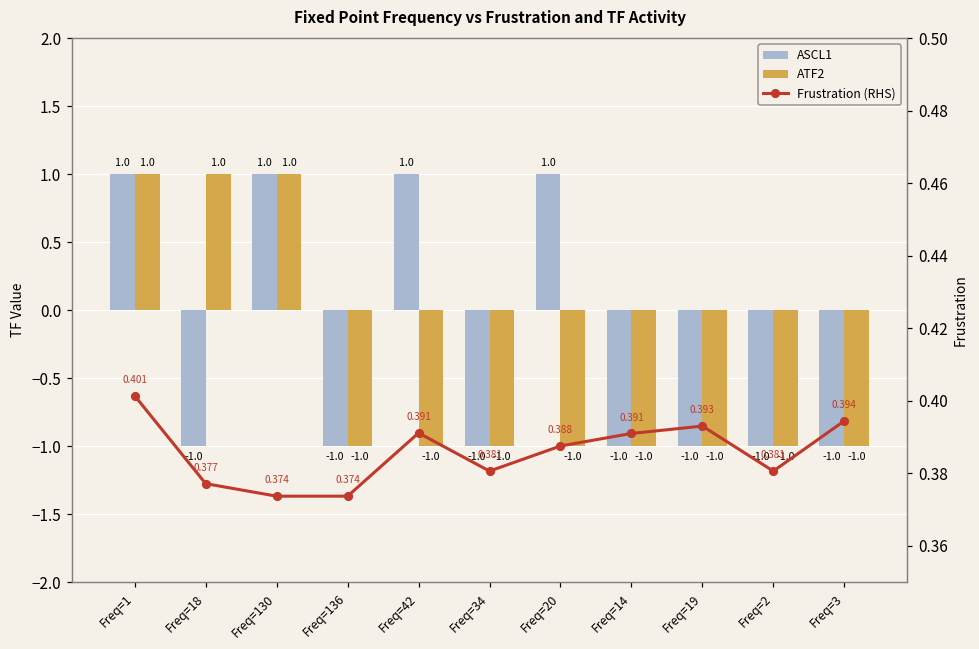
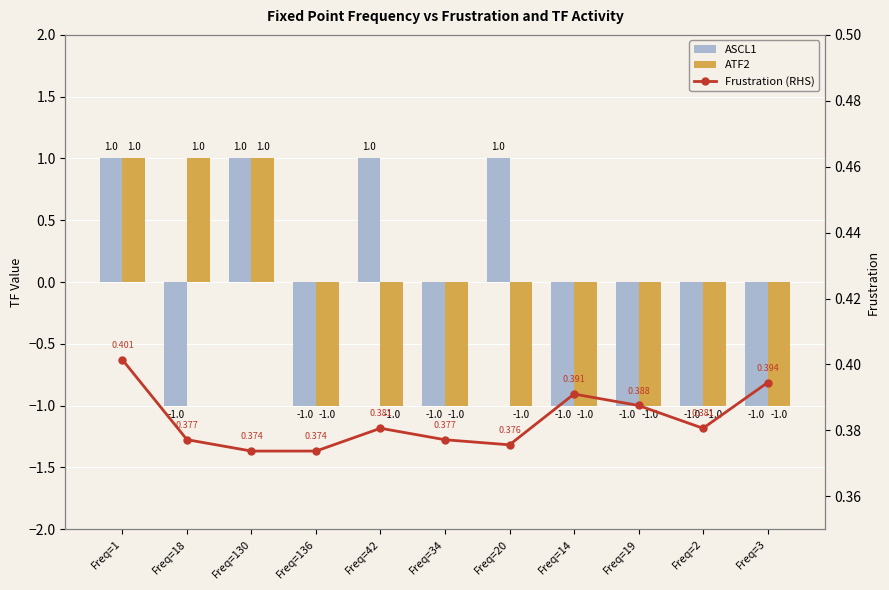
  {
    "ASCL1": {
      "Freq=1": 1.0,
      "Freq=18": -1.0,
      "Freq=130": 1.0,
      "Freq=136": -1.0,
      "Freq=42": 1.0,
      "Freq=34": -1.0,
      "Freq=20": 1.0,
      "Freq=14": -1.0,
      "Freq=19": -1.0,
      "Freq=3": -1.0
    },
    "ATF2": {
      "Freq=1": 1.0,
      "Freq=18": 1.0,
      "Freq=130": 1.0,
      "Freq=136": -1.0,
      "Freq=34": -1.0,
      "Freq=20": -1.0,
      "Freq=14": -1.0,
      "Freq=19": -1.0,
      "Freq=3": -1.0
    },
    "Frustration (RHS)": {
      "Freq=1": 0.401,
      "Freq=18": 0.377,
      "Freq=130": 0.374,
      "Freq=136": 0.374,
-     "Freq=42": 0.391,
-     "Freq=34": 0.381,
-     "Freq=20": 0.388,
+     "Freq=42": 0.381,
+     "Freq=34": 0.377,
+     "Freq=20": 0.376,
      "Freq=14": 0.391,
-     "Freq=19": 0.393,
+     "Freq=19": 0.388,
      "Freq=3": 0.394
    }
  }
